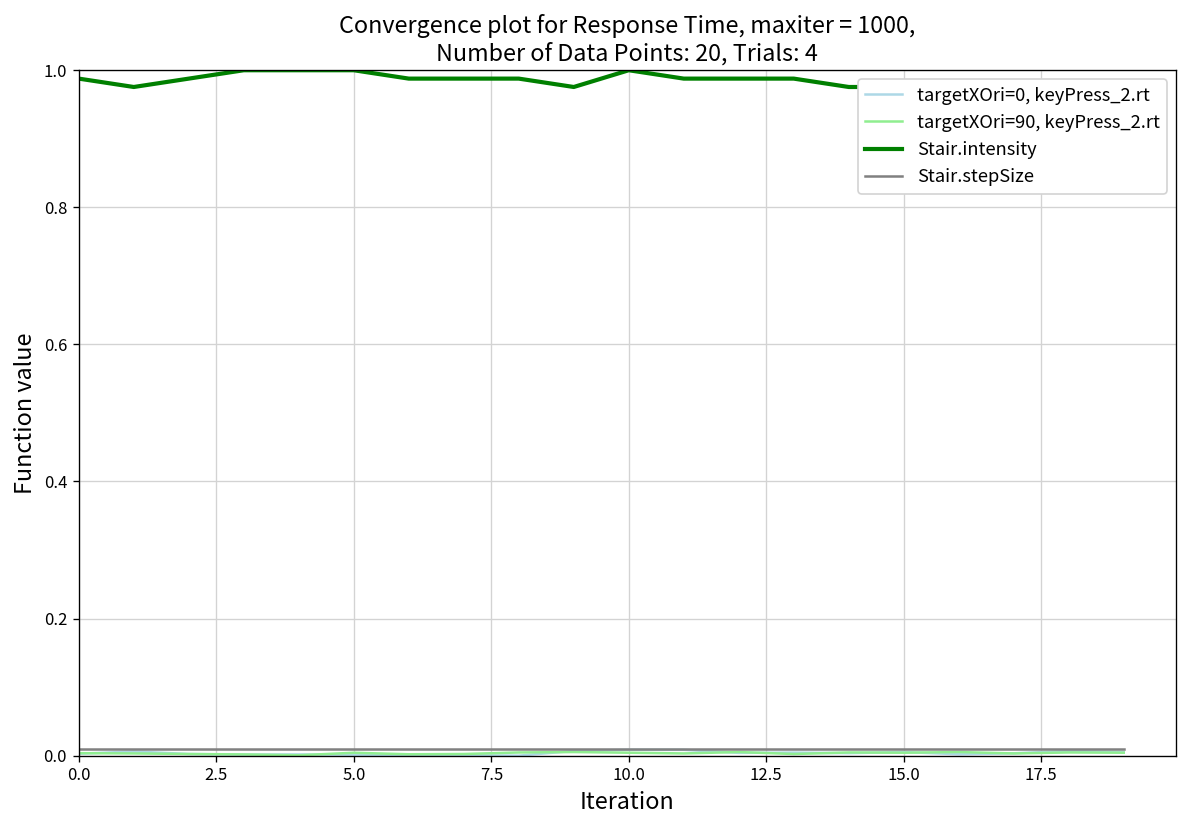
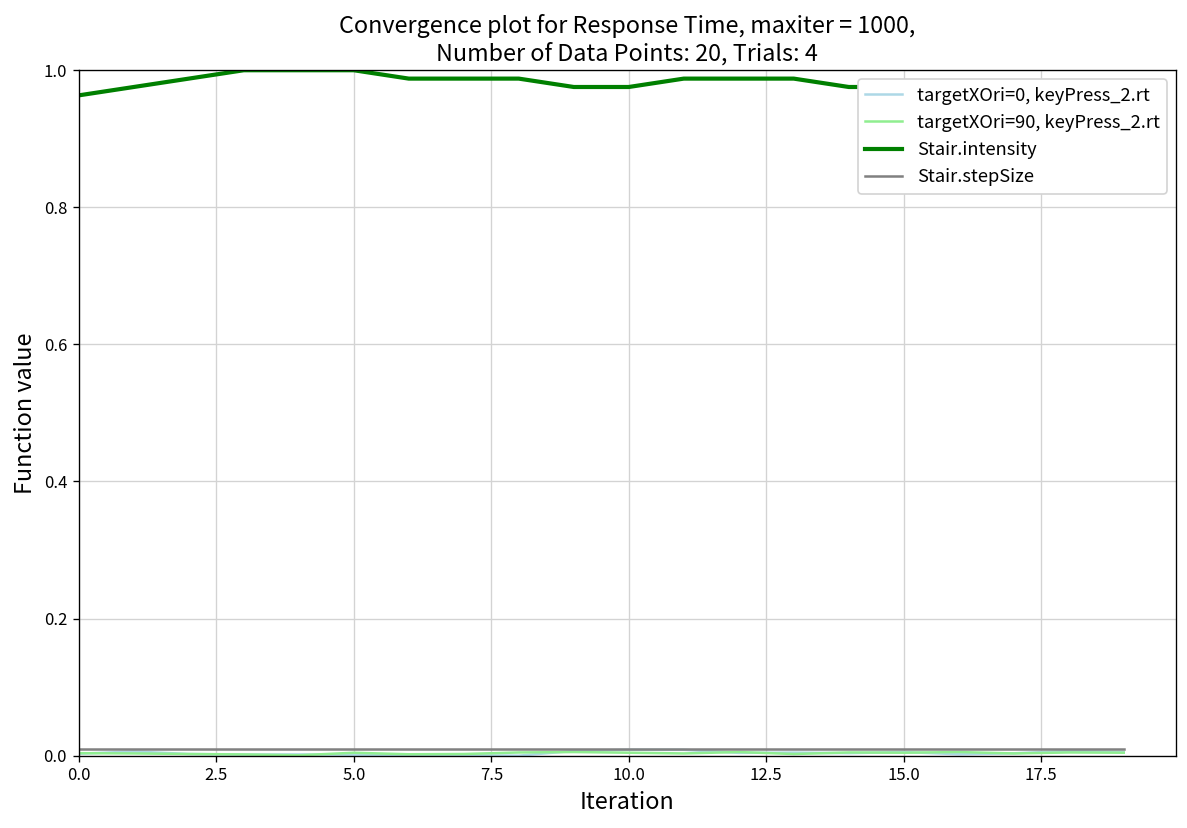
  {
    "Stair.intensity": {
-     "0.0": 0.99,
+     "0.0": 0.96,
      "5.0": 1.00,
-     "10.0": 1.00
+     "10.0": 0.98
    },
    "Stair.stepSize": {
      "0.0": 0.01,
      "5.0": 0.01,
      "15.0": 0.01
    }
  }
